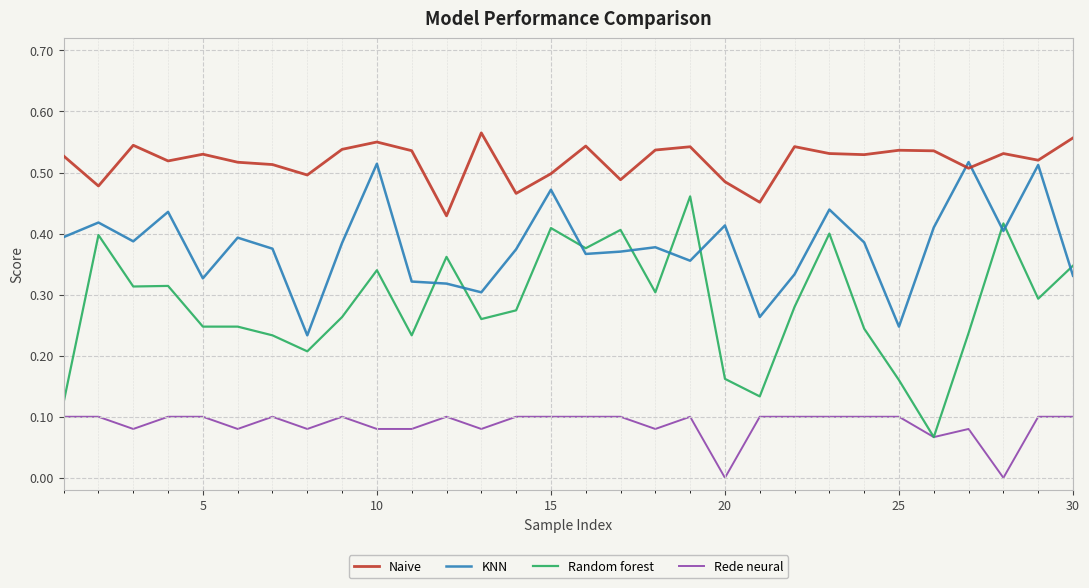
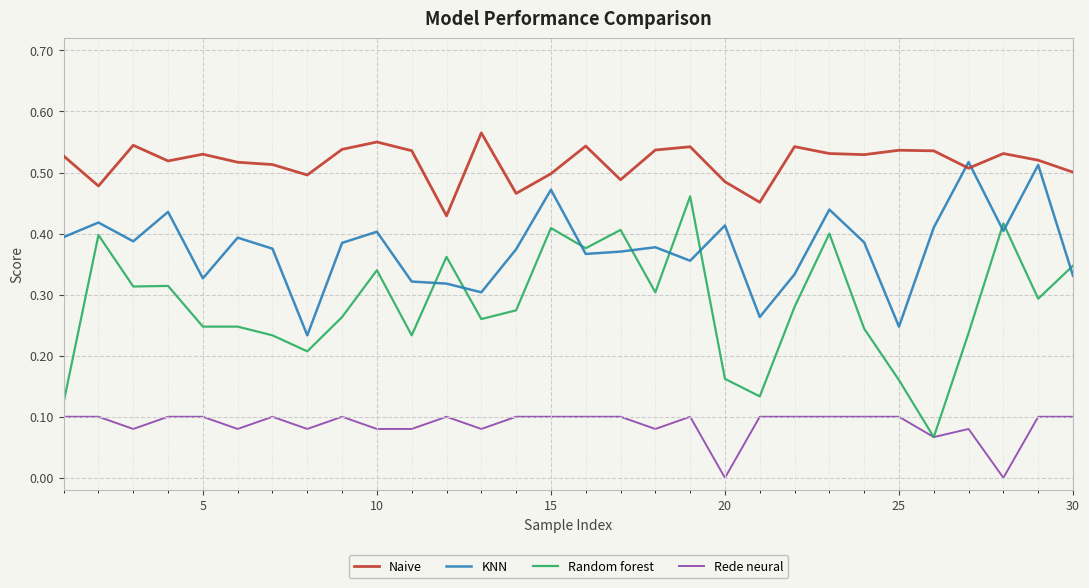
  {
    "Naive": {
      "5": 0.53,
      "10": 0.55,
      "15": 0.50,
      "20": 0.48,
      "25": 0.54,
-     "30": 0.56
+     "30": 0.50
    },
    "KNN": {
      "5": 0.33,
-     "10": 0.51,
+     "10": 0.40,
      "15": 0.47,
      "20": 0.41,
      "25": 0.25,
      "30": 0.33
    },
    "Random forest": {
      "5": 0.25,
      "10": 0.34,
      "15": 0.41,
      "20": 0.16,
      "25": 0.16,
      "30": 0.35
    },
    "Rede neural": {
      "5": 0.10,
      "10": 0.08,
      "15": 0.10,
      "20": 0.00,
      "25": 0.10,
      "30": 0.10
    }
  }
